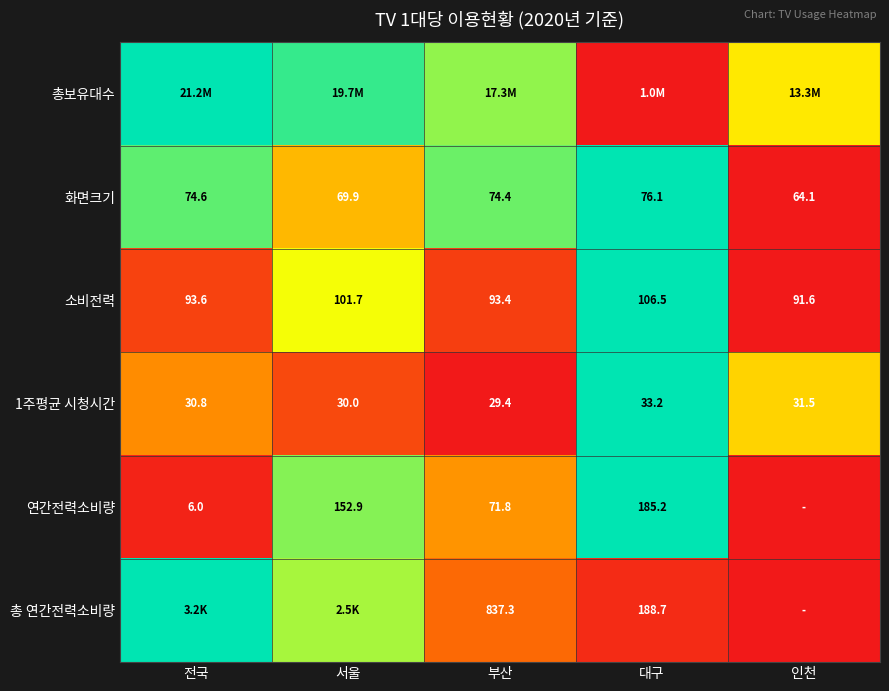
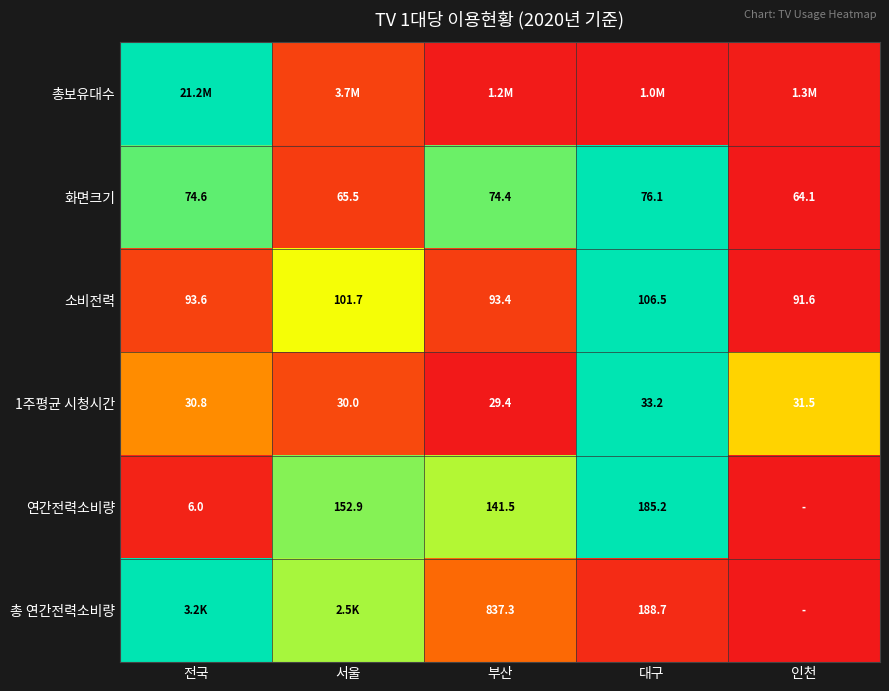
  {
    "총보유대수": {
      "전국": "21.2M",
-     "서울": "19.7M",
-     "부산": "17.3M",
+     "서울": "3.7M",
+     "부산": "1.2M",
      "대구": "1.0M",
-     "인천": "13.3M"
+     "인천": "1.3M"
    },
    "화면크기": {
      "전국": "74.6",
-     "서울": "69.9",
+     "서울": "65.5",
      "부산": "74.4",
      "대구": "76.1",
      "인천": "64.1"
    },
    "소비전력": {
      "전국": "93.6",
      "서울": "101.7",
      "부산": "93.4",
      "대구": "106.5",
      "인천": "91.6"
    },
    "1주평균 시청시간": {
      "전국": "30.8",
      "서울": "30.0",
      "부산": "29.4",
      "대구": "33.2",
      "인천": "31.5"
    },
    "연간전력소비량": {
      "전국": "6.0",
      "서울": "152.9",
-     "부산": "71.8",
+     "부산": "141.5",
      "대구": "185.2"
    },
    "총 연간전력소비량": {
      "전국": "3.2K",
      "서울": "2.5K",
      "부산": "837.3",
      "대구": "188.7"
    }
  }
